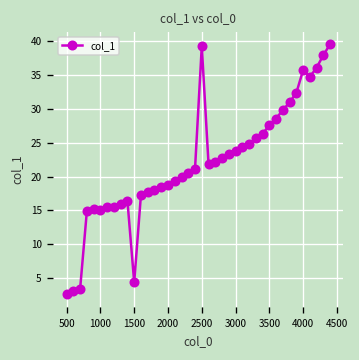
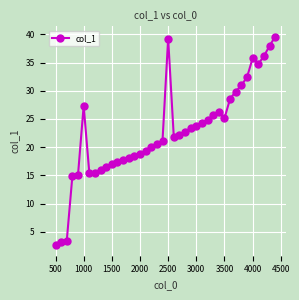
  {
    "500": 3,
-   "1000": 15,
-   "1500": 4,
+   "1000": 27,
+   "1500": 17,
    "2000": 19,
    "2500": 39,
    "3000": 24,
-   "3500": 28,
+   "3500": 25,
    "4000": 36
  }
